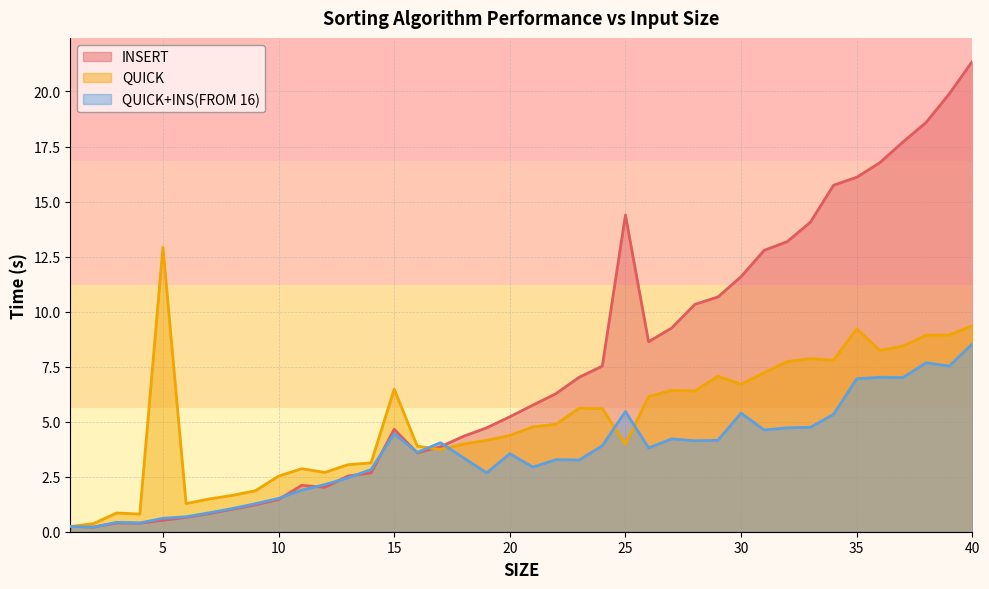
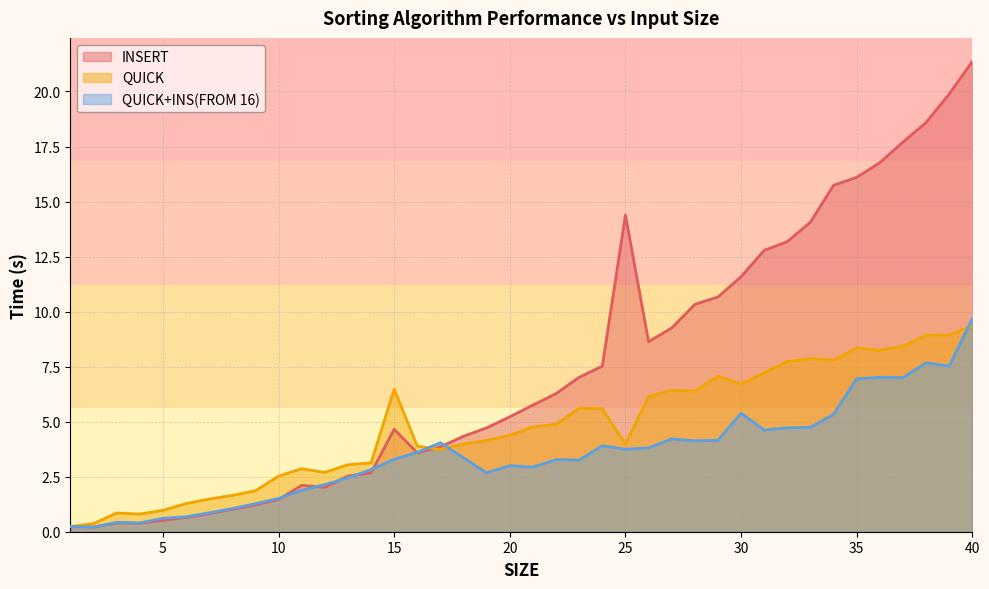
  {
    "INSERT": {
      "15": 4.7,
      "20": 5.2,
      "25": 14.4,
      "30": 11.6,
      "35": 16.1,
      "40": 21.4
    },
    "QUICK": {
-     "5": 12.9,
+     "5": 1.0,
      "10": 2.5,
      "15": 6.5,
      "20": 4.4,
      "25": 4.0,
      "30": 6.7,
-     "35": 9.2,
+     "35": 8.3,
      "40": 9.4
    },
    "QUICK+INS(FROM 16)": {
-     "15": 4.4,
-     "20": 3.5,
-     "25": 5.5,
+     "15": 3.3,
+     "20": 3.0,
+     "25": 3.7,
      "30": 5.4,
      "35": 6.9,
-     "40": 8.5
+     "40": 9.7
    }
  }
